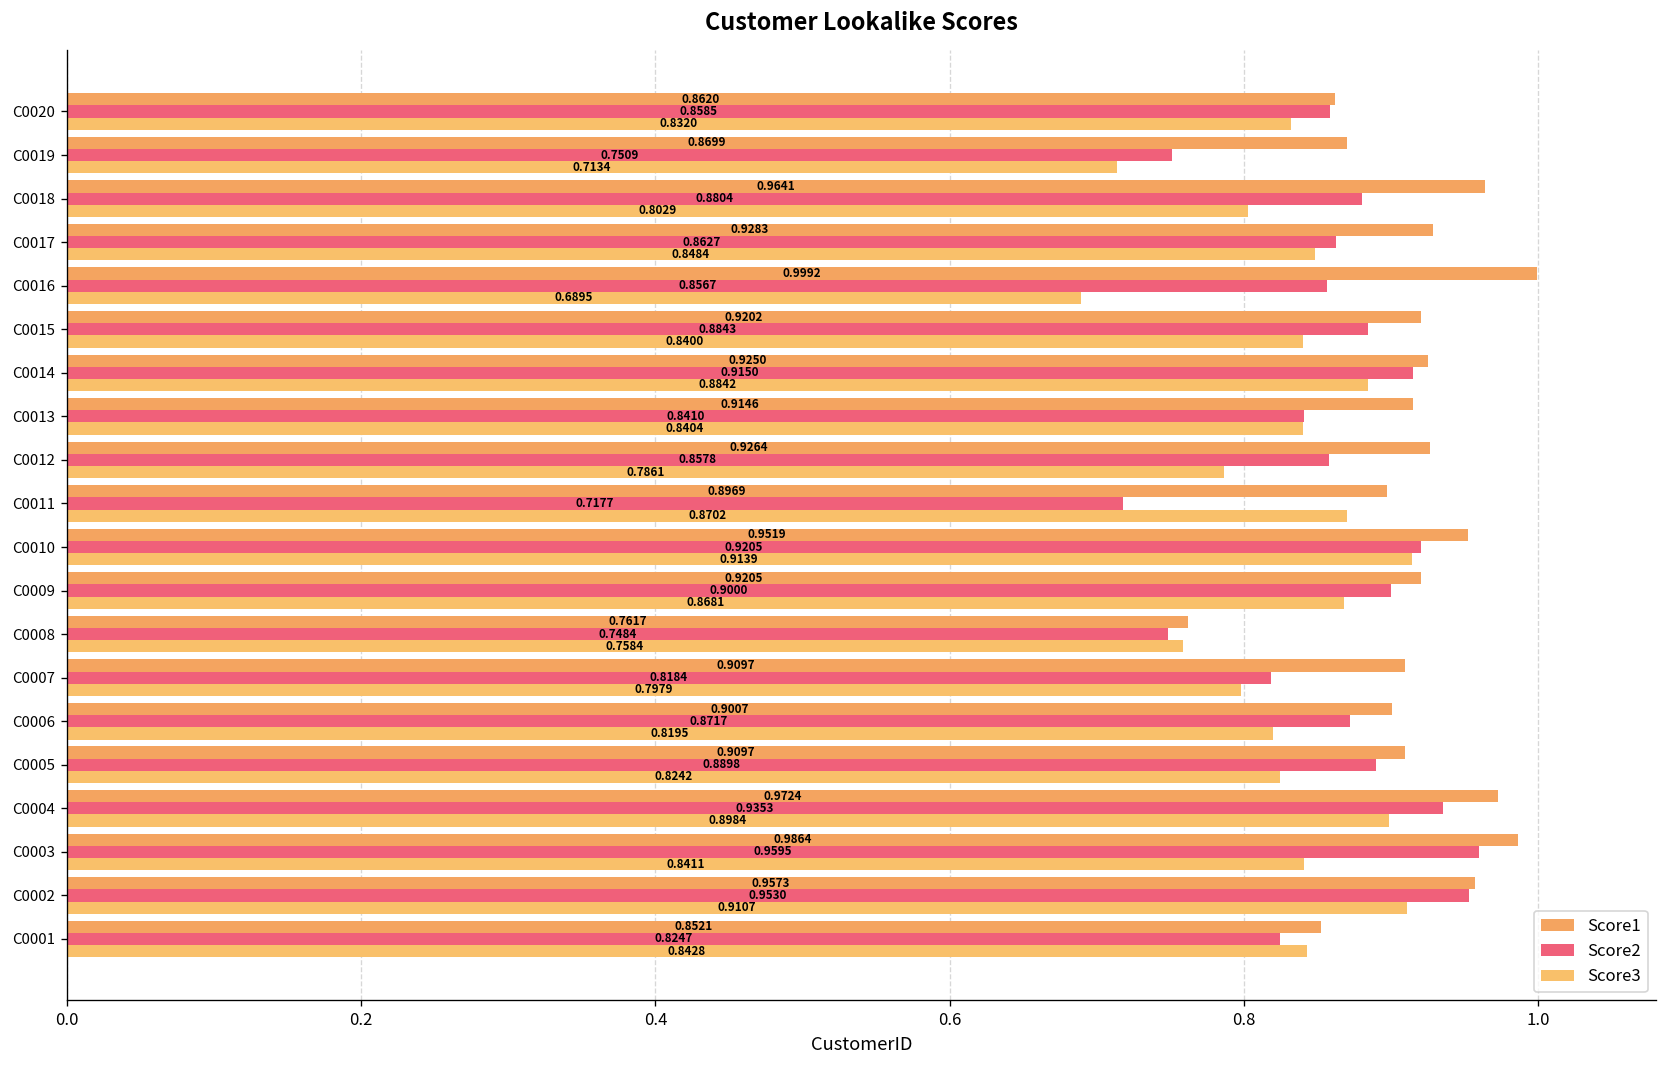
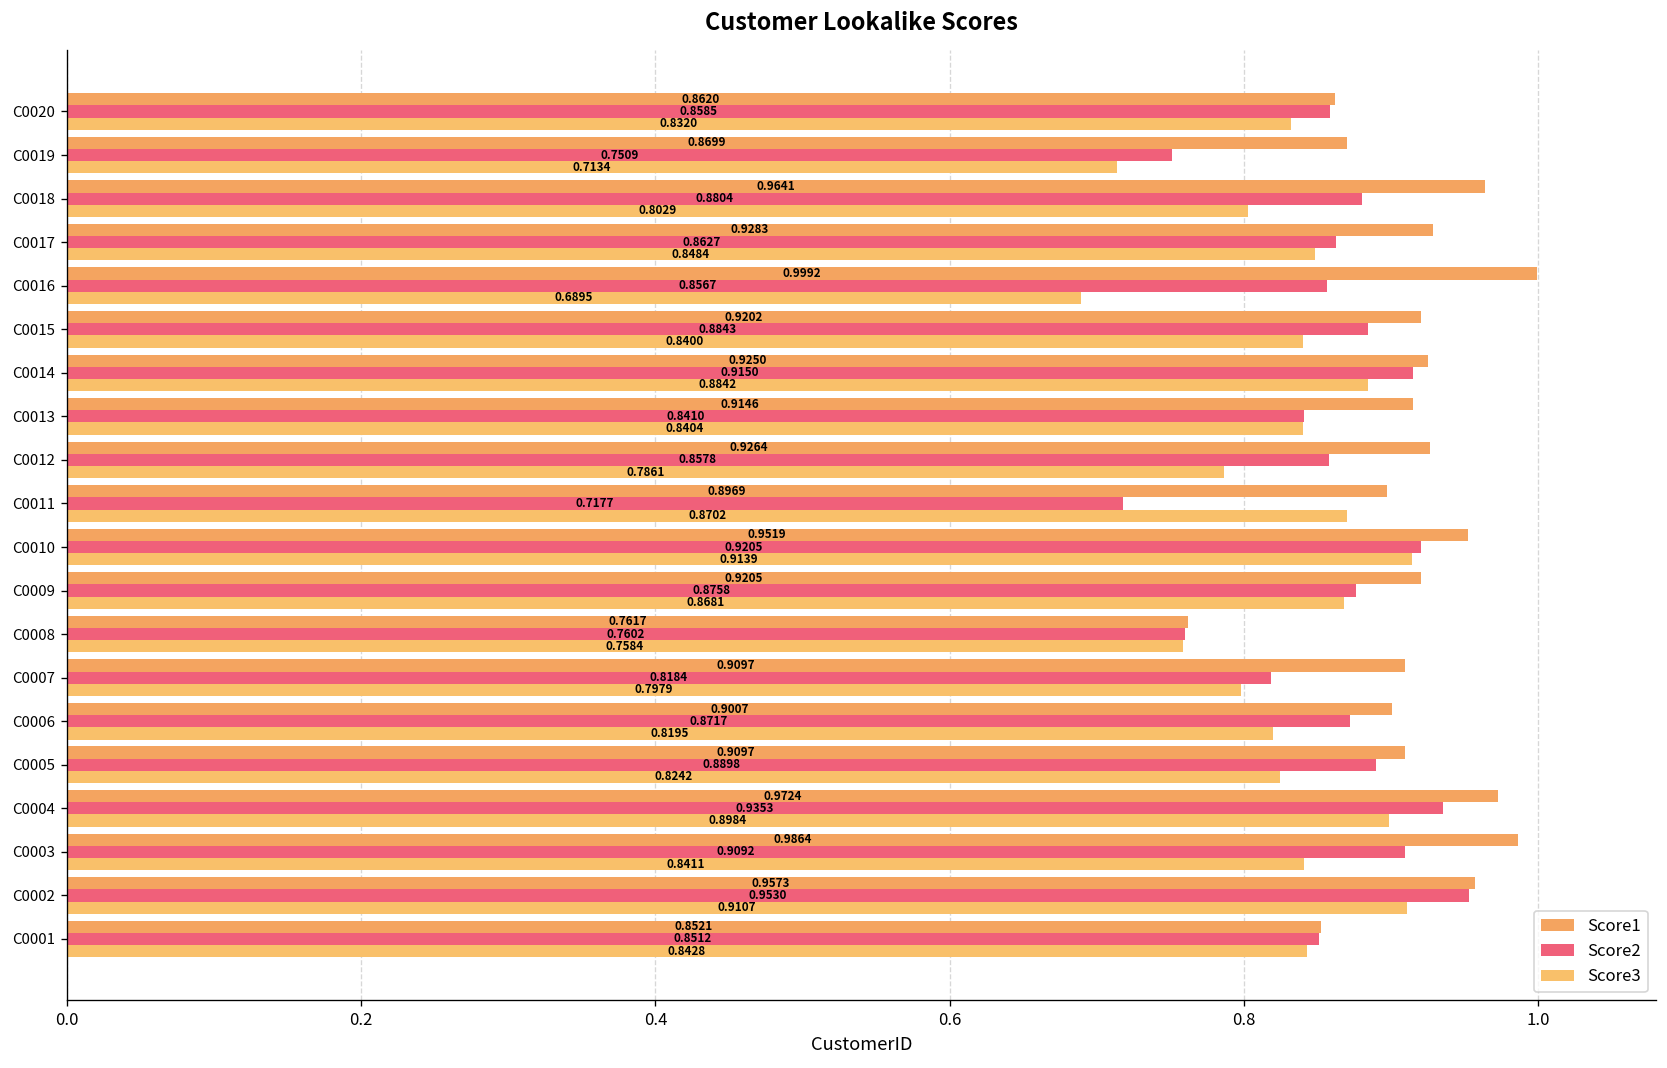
  {
    "Score2": {
      "C0020": 0.8585,
      "C0019": 0.7509,
      "C0018": 0.8804,
      "C0017": 0.8627,
      "C0016": 0.8567,
      "C0015": 0.8843,
      "C0014": 0.9150,
      "C0013": 0.8410,
      "C0012": 0.8578,
      "C0011": 0.7177,
      "C0010": 0.9205,
-     "C0009": 0.9000,
-     "C0008": 0.7484,
+     "C0009": 0.8758,
+     "C0008": 0.7602,
      "C0007": 0.8184,
      "C0006": 0.8717,
      "C0005": 0.8898,
      "C0004": 0.9353,
-     "C0003": 0.9595,
+     "C0003": 0.9092,
      "C0002": 0.9530,
-     "C0001": 0.8247
+     "C0001": 0.8512
    }
  }
